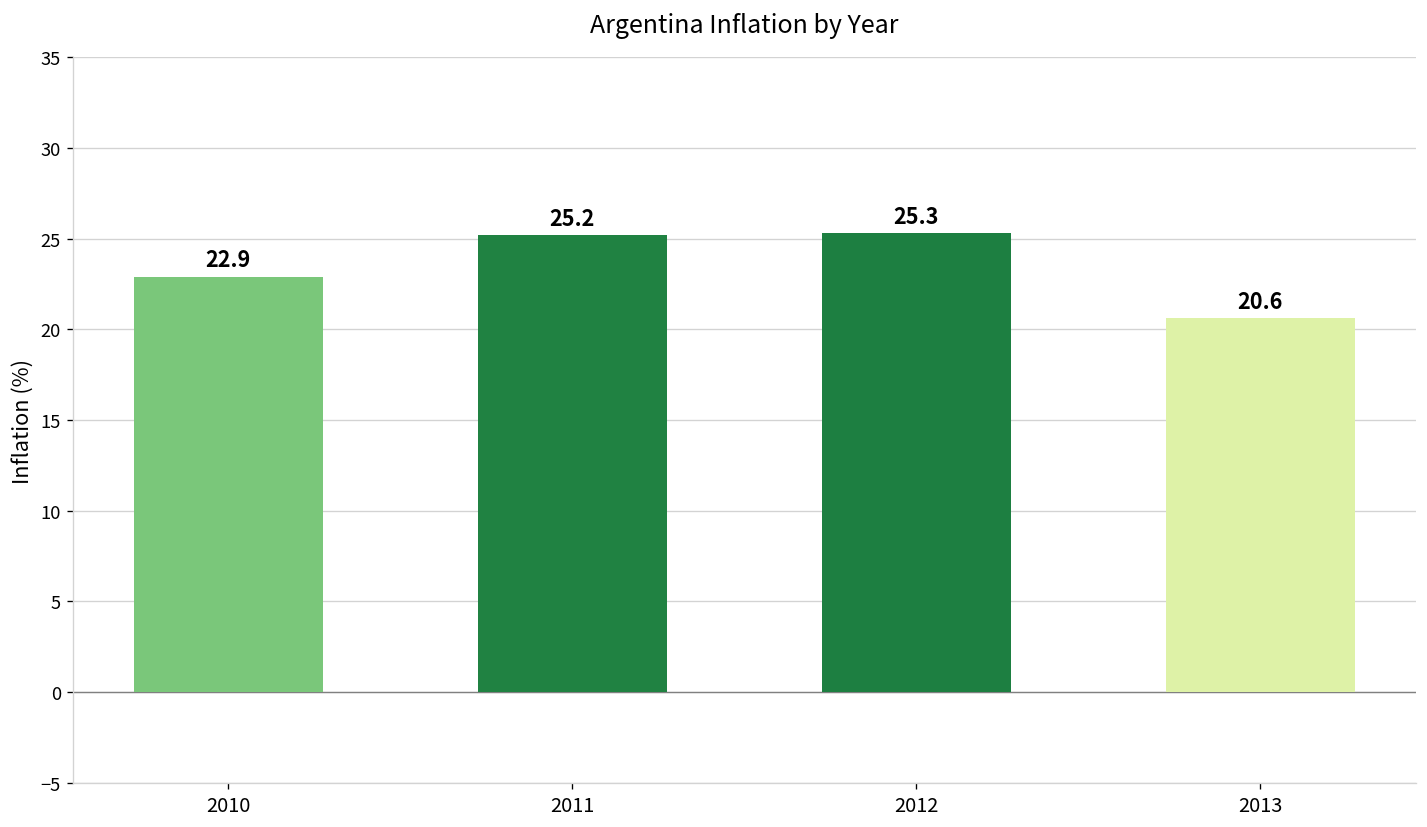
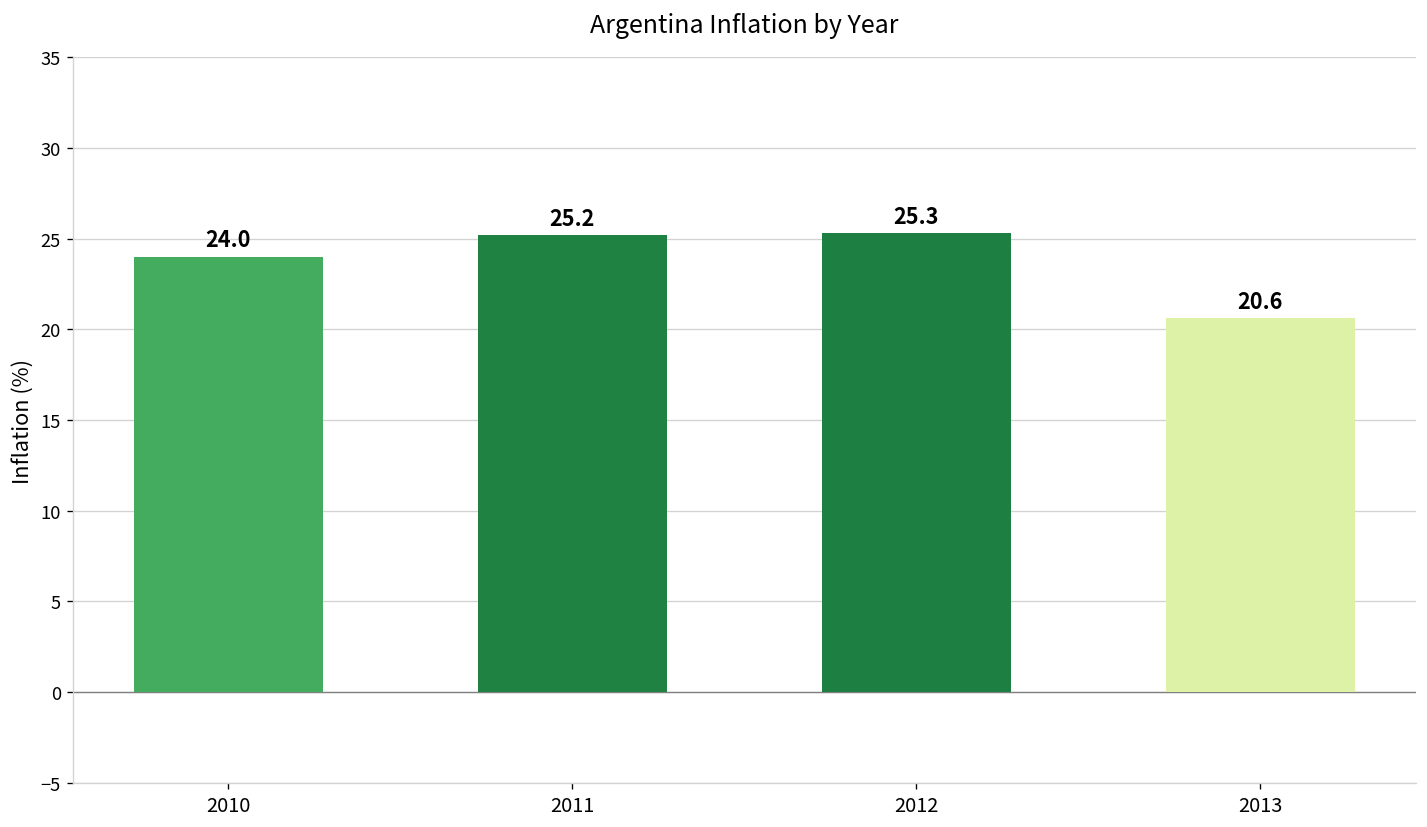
  {
-   "2010": 22.9,
+   "2010": 24.0,
    "2011": 25.2,
    "2012": 25.3,
    "2013": 20.6
  }
